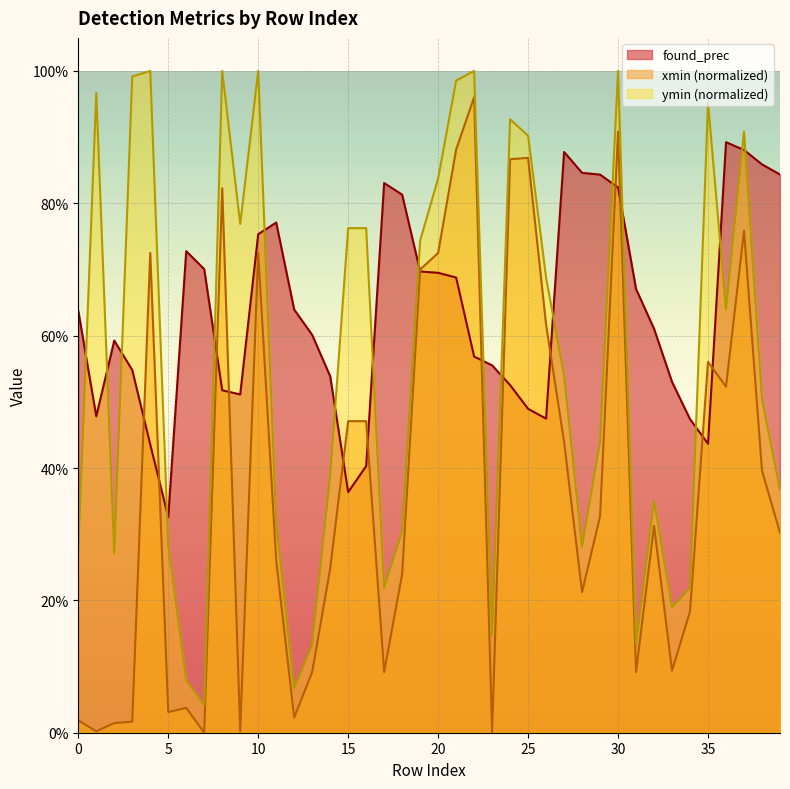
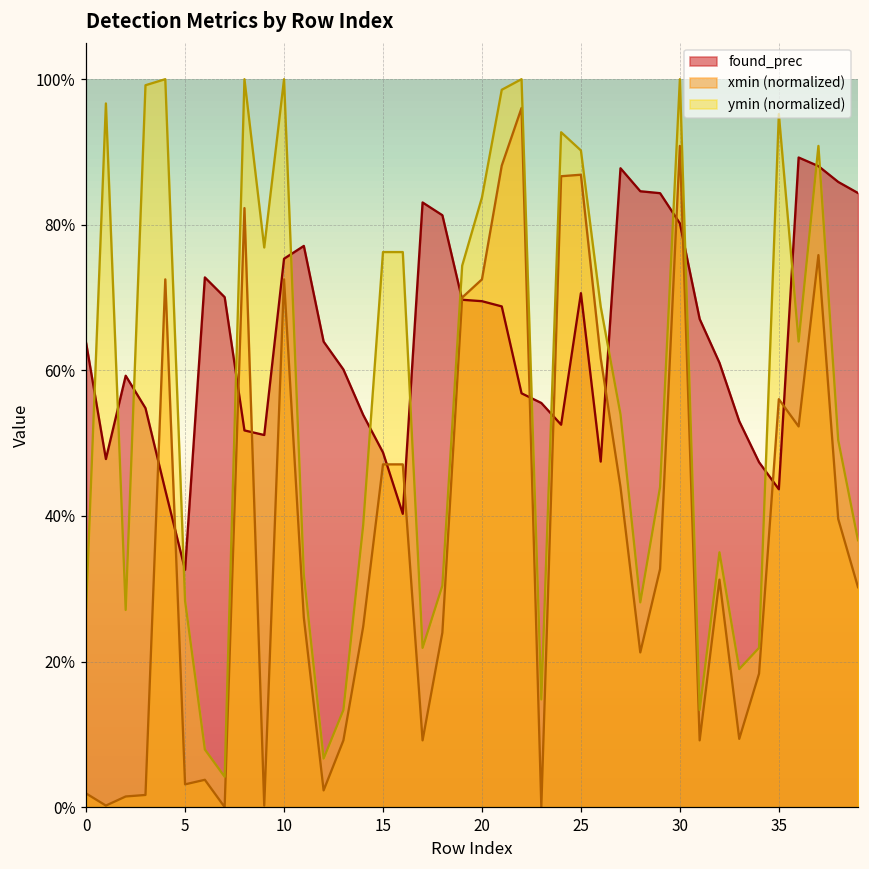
  {
    "found_prec": {
      "0": "64%",
      "5": "33%",
      "10": "75%",
-     "15": "36%",
+     "15": "49%",
      "20": "69%",
-     "25": "49%",
-     "30": "82%",
+     "25": "71%",
+     "30": "80%",
      "35": "44%"
    }
  }
